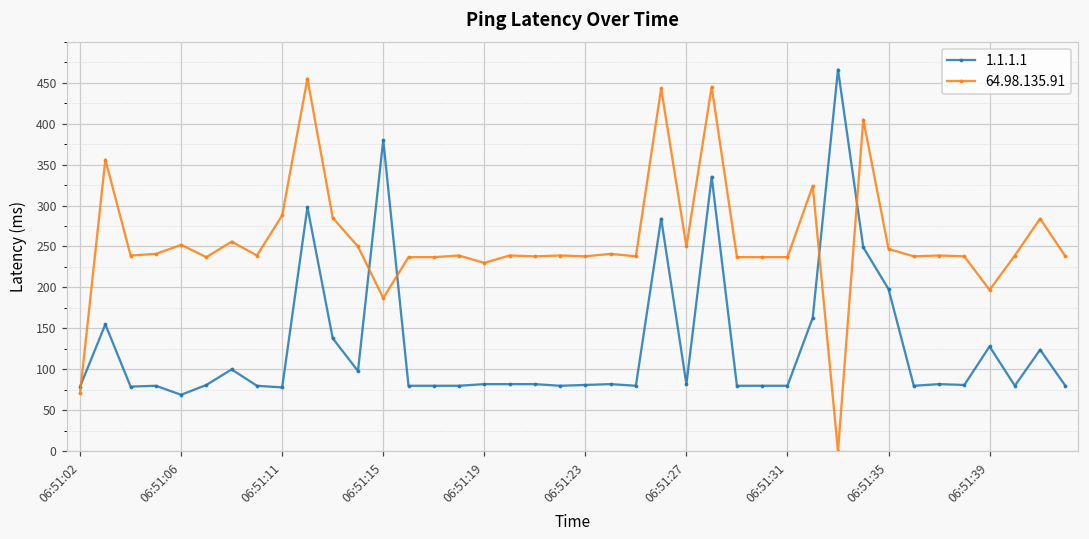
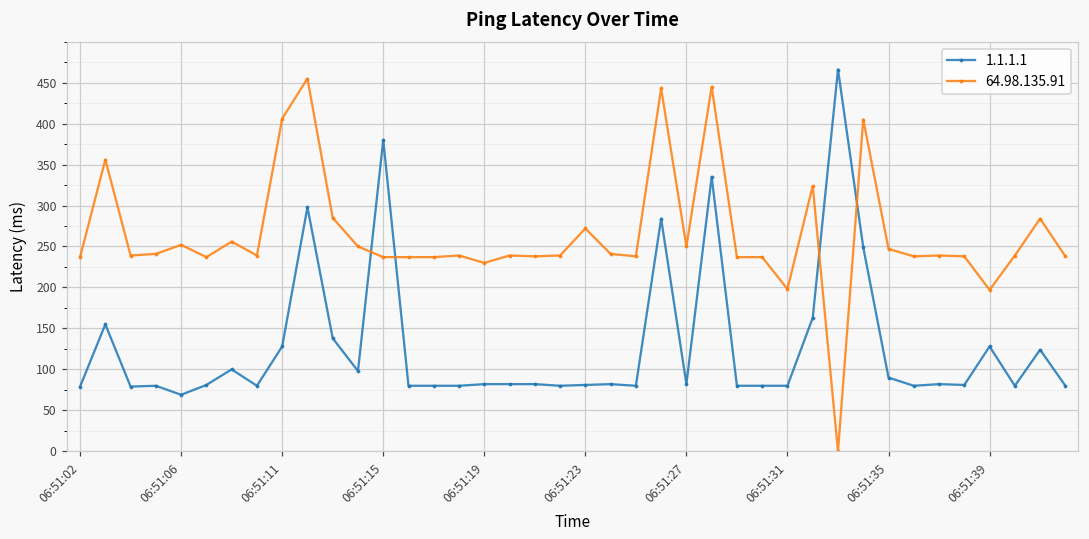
  {
    "1.1.1.1": {
      "06:51:02": 80,
      "06:51:06": 70,
-     "06:51:11": 80,
+     "06:51:11": 130,
      "06:51:15": 380,
      "06:51:19": 80,
      "06:51:23": 80,
      "06:51:27": 80,
      "06:51:31": 80,
-     "06:51:35": 200,
+     "06:51:35": 90,
      "06:51:39": 130
    },
    "64.98.135.91": {
-     "06:51:02": 70,
+     "06:51:02": 240,
      "06:51:06": 250,
-     "06:51:11": 290,
-     "06:51:15": 190,
+     "06:51:11": 410,
+     "06:51:15": 240,
      "06:51:19": 230,
-     "06:51:23": 240,
+     "06:51:23": 270,
      "06:51:27": 250,
-     "06:51:31": 240,
+     "06:51:31": 200,
      "06:51:35": 250,
      "06:51:39": 200
    }
  }
